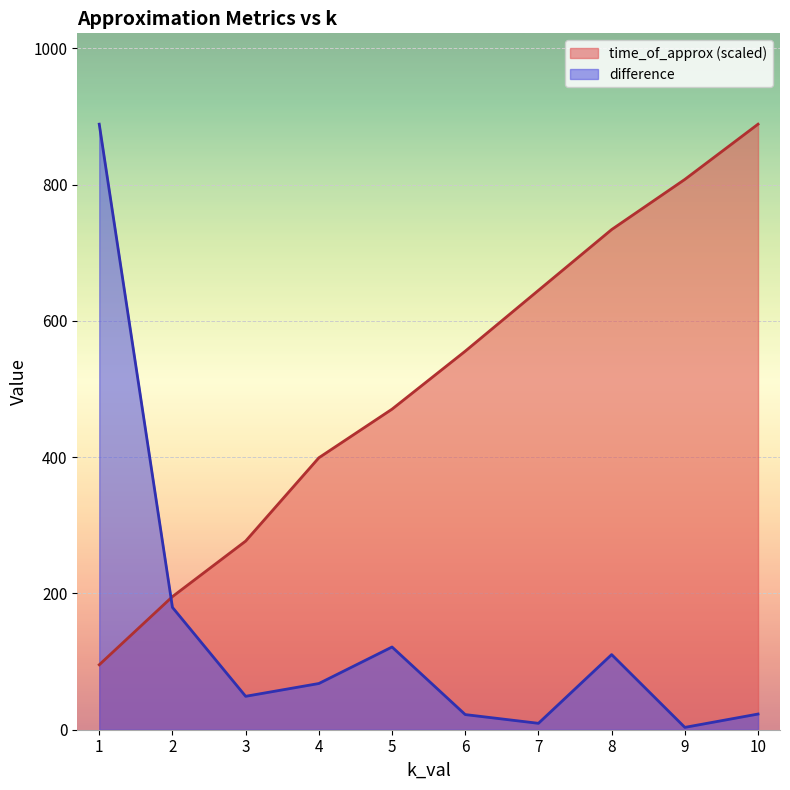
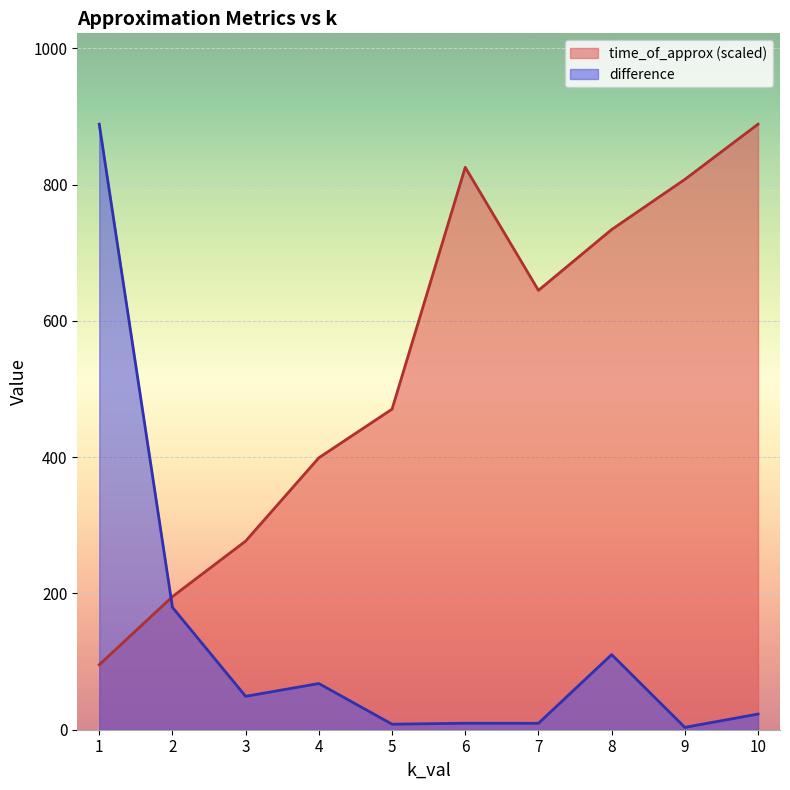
  {
    "time_of_approx (scaled)": {
      "1": 100,
      "2": 200,
      "3": 280,
      "4": 400,
      "5": 470,
-     "6": 560,
+     "6": 830,
      "7": 640,
      "8": 730,
      "9": 810,
      "10": 890
    },
    "difference": {
      "1": 890,
      "2": 180,
      "3": 50,
      "4": 70,
-     "5": 120,
-     "6": 20,
+     "5": 10,
+     "6": 10,
      "7": 10,
      "8": 110,
      "9": 0,
      "10": 20
    }
  }
